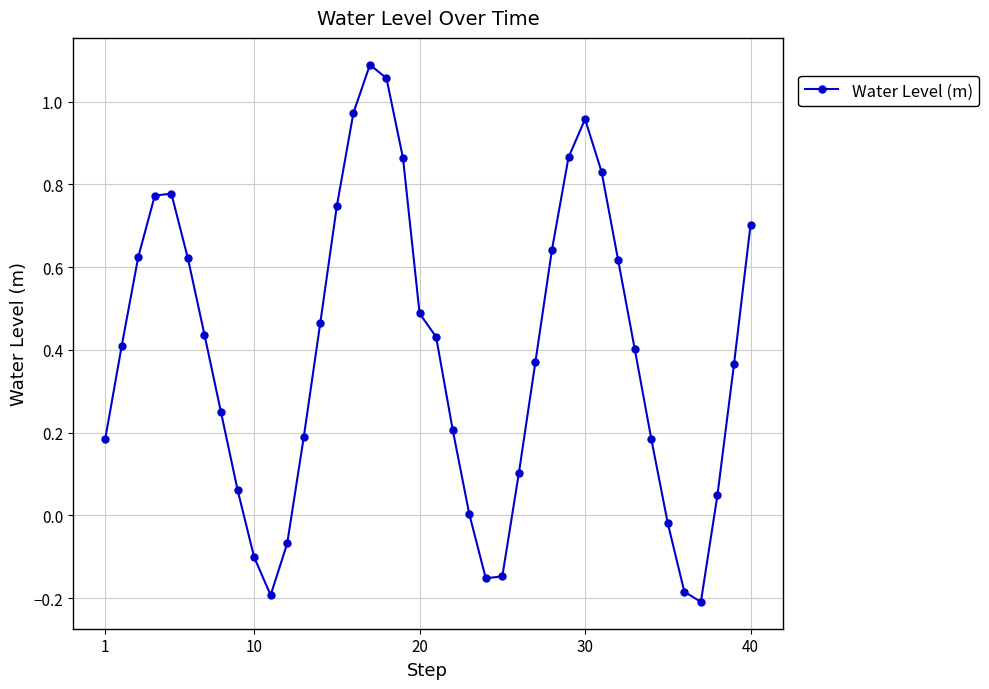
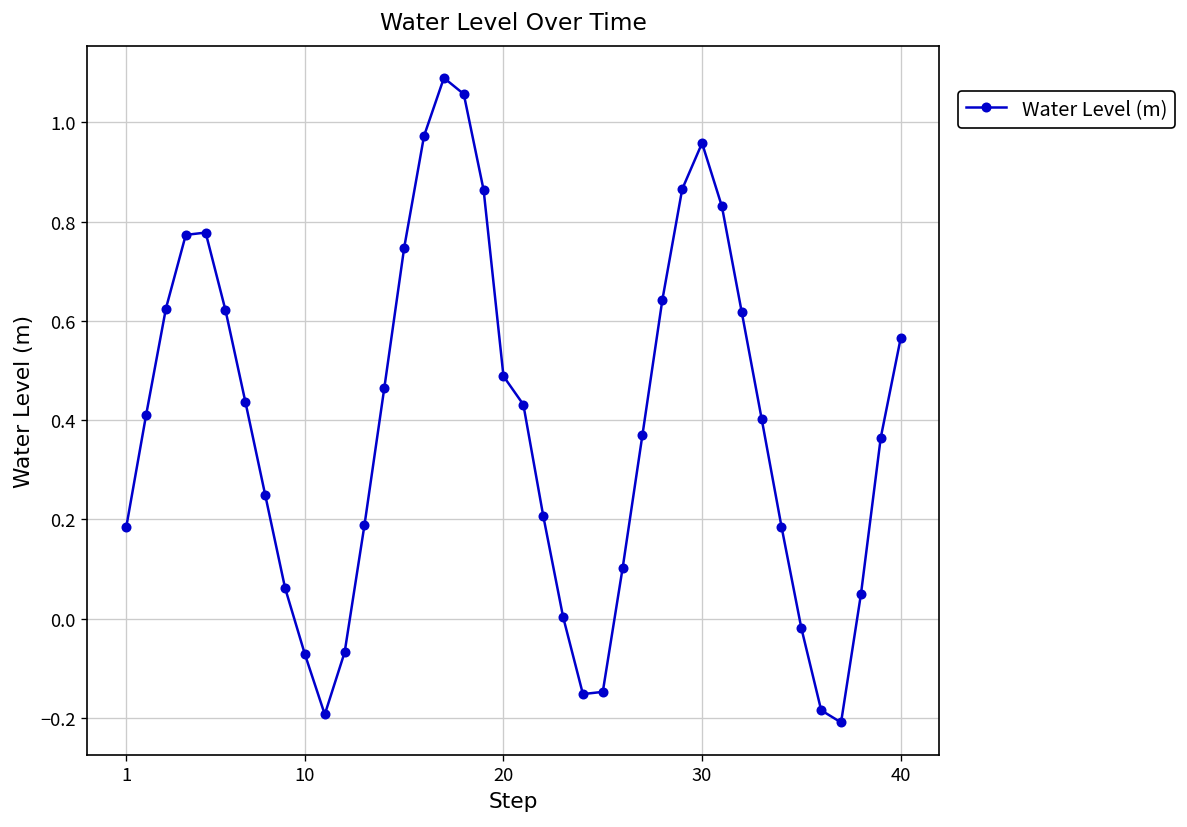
  {
    "1": 0.18,
-   "10": -0.10,
+   "10": -0.07,
    "20": 0.49,
    "30": 0.96,
-   "40": 0.70
+   "40": 0.56
  }
